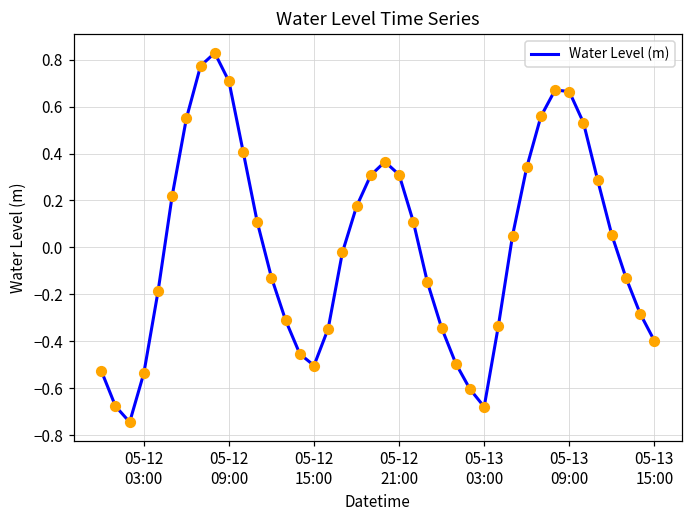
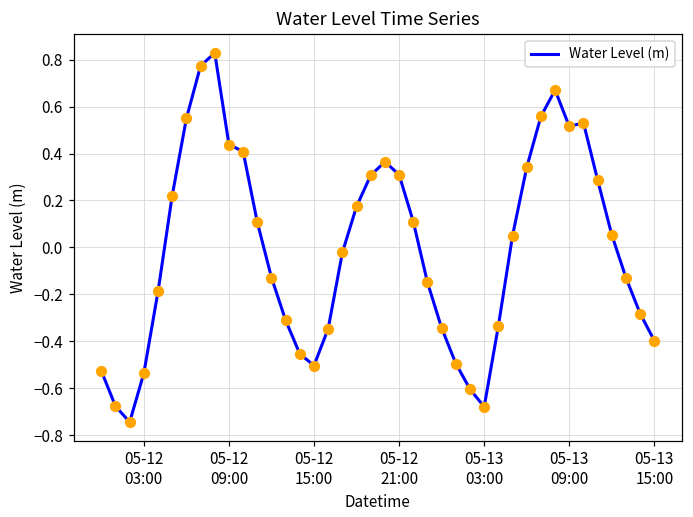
  {
    "05-12 03:00": -0.54,
-   "05-12 09:00": 0.71,
+   "05-12 09:00": 0.44,
    "05-12 15:00": -0.50,
    "05-12 21:00": 0.31,
    "05-13 03:00": -0.68,
-   "05-13 09:00": 0.66,
+   "05-13 09:00": 0.52,
    "05-13 15:00": -0.40
  }
